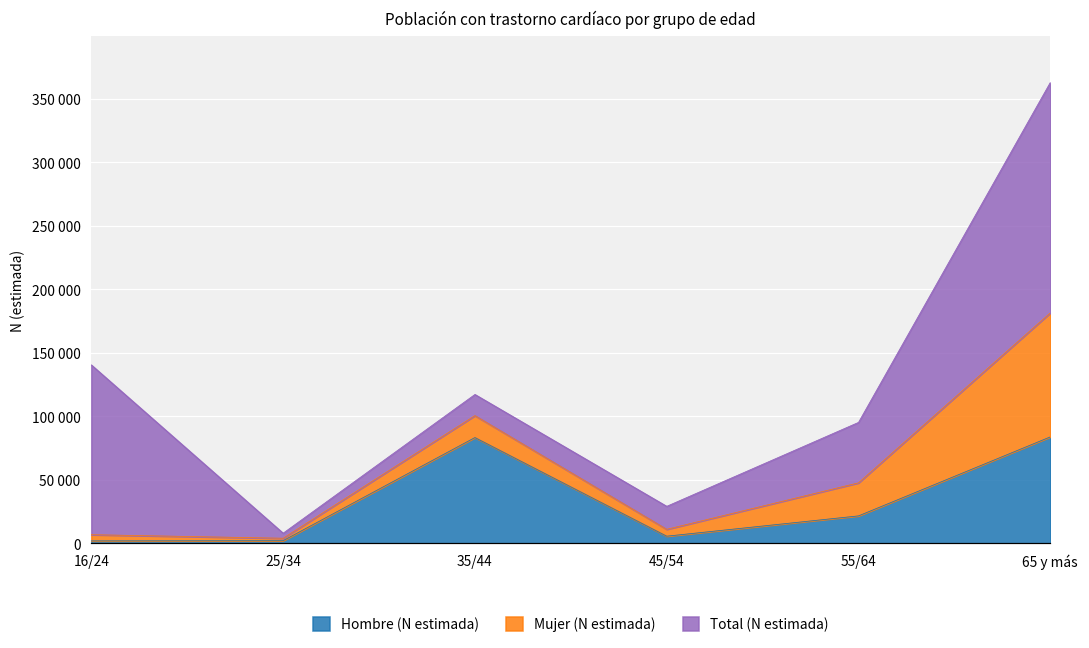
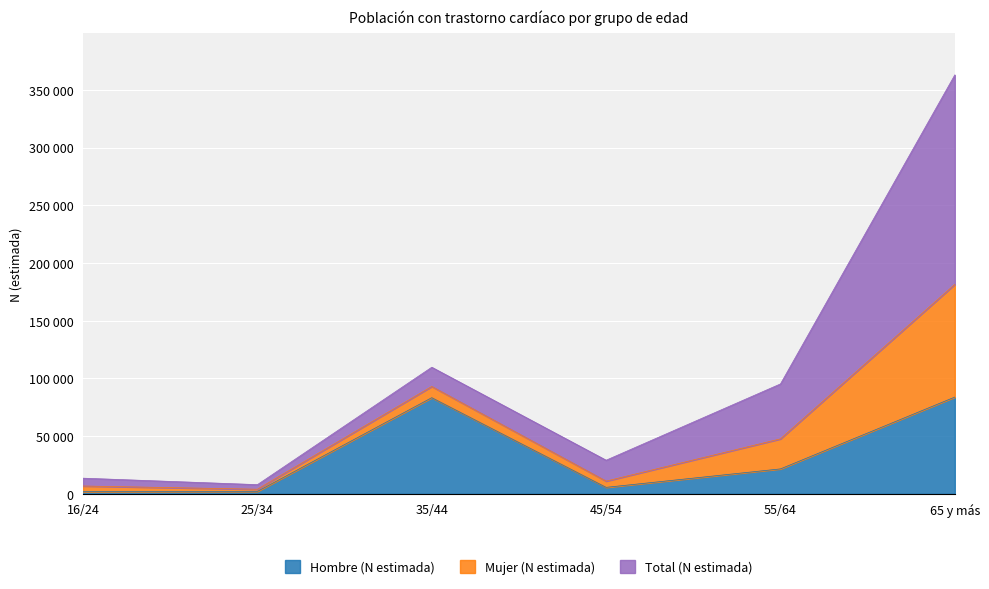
  {
    "Hombre (N estimada)": {
      "16/24": 2000,
      "35/44": 83000,
      "45/54": 6000,
      "55/64": 22000,
      "65 y más": 84000
    },
    "Mujer (N estimada)": {
      "16/24": 5000,
-     "35/44": 17000,
+     "35/44": 10000,
      "45/54": 5000,
      "55/64": 26000,
      "65 y más": 98000
    },
    "Total (N estimada)": {
-     "16/24": 134000,
+     "16/24": 7000,
      "25/34": 4000,
      "35/44": 17000,
      "45/54": 18000,
      "55/64": 48000,
      "65 y más": 182000
    }
  }
